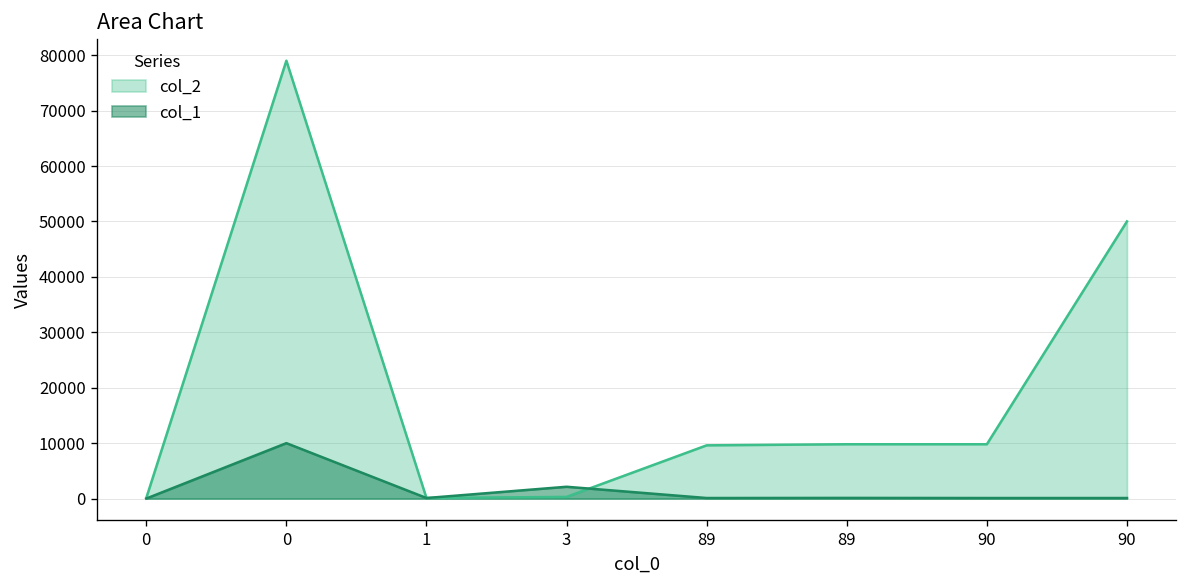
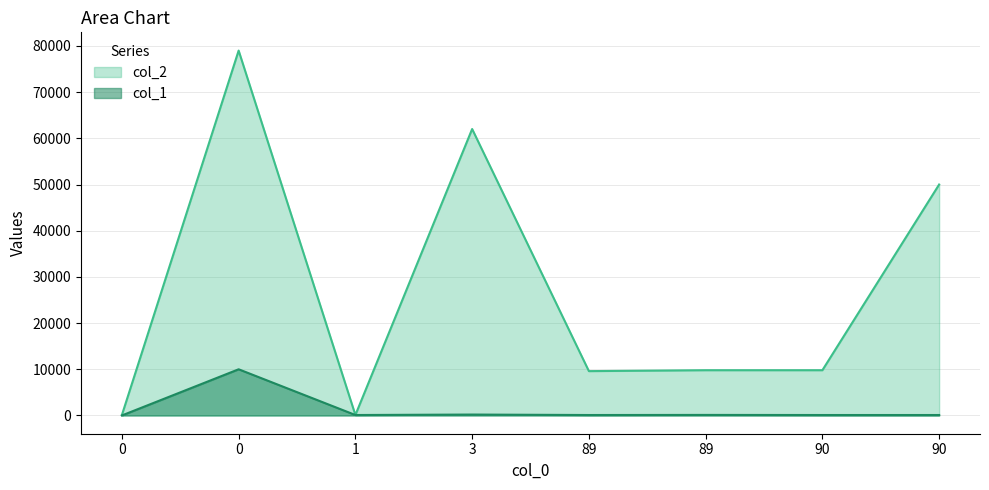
  {
    "col_2": {
-     "3": 0
+     "3": 62000
    },
    "col_1": {
-     "3": 2000
+     "3": 0
    }
  }
